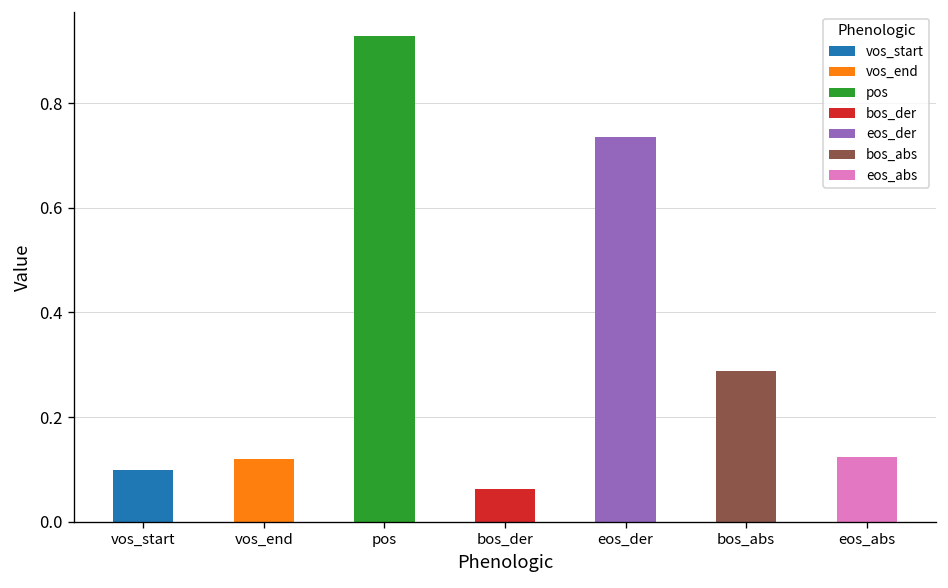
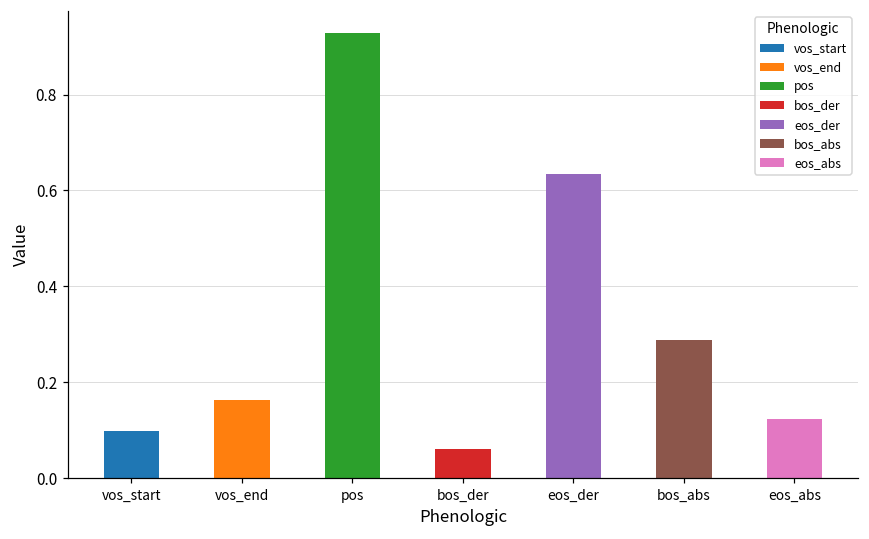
  {
    "vos_start": 0.10,
-   "vos_end": 0.12,
+   "vos_end": 0.16,
    "pos": 0.93,
    "bos_der": 0.06,
-   "eos_der": 0.74,
+   "eos_der": 0.63,
    "bos_abs": 0.29,
    "eos_abs": 0.12
  }
